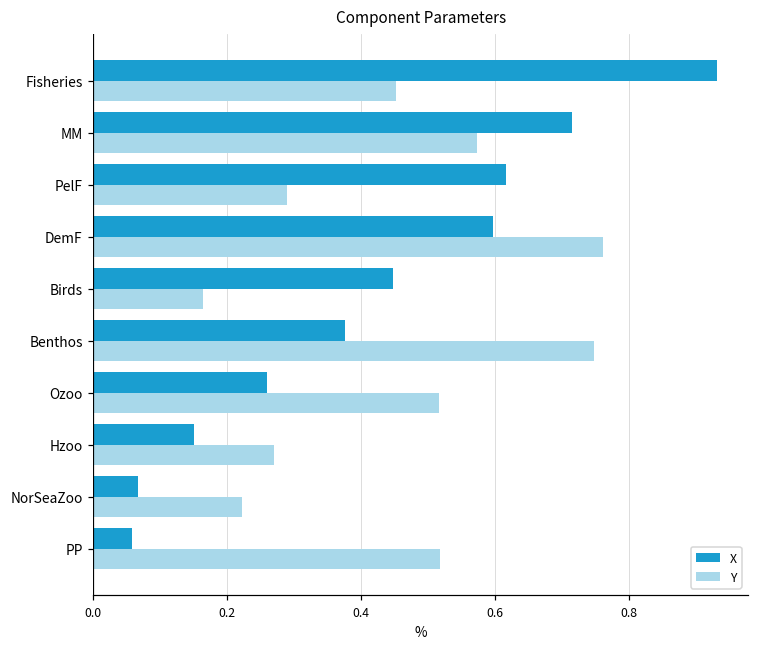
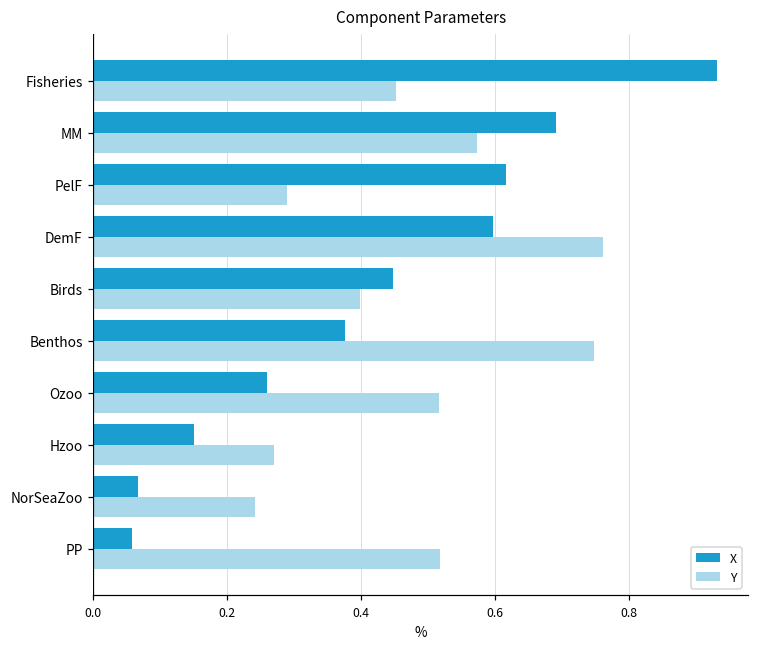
  {
    "X": {
      "Fisheries": 0.93,
-     "MM": 0.71,
+     "MM": 0.69,
      "PelF": 0.62,
      "DemF": 0.60,
      "Birds": 0.45,
      "Benthos": 0.38,
      "Ozoo": 0.26,
      "Hzoo": 0.15,
      "NorSeaZoo": 0.07,
      "PP": 0.06
    },
    "Y": {
      "Fisheries": 0.45,
      "MM": 0.57,
      "PelF": 0.29,
      "DemF": 0.76,
-     "Birds": 0.16,
+     "Birds": 0.40,
      "Benthos": 0.75,
      "Ozoo": 0.52,
      "Hzoo": 0.27,
-     "NorSeaZoo": 0.22,
+     "NorSeaZoo": 0.24,
      "PP": 0.52
    }
  }
